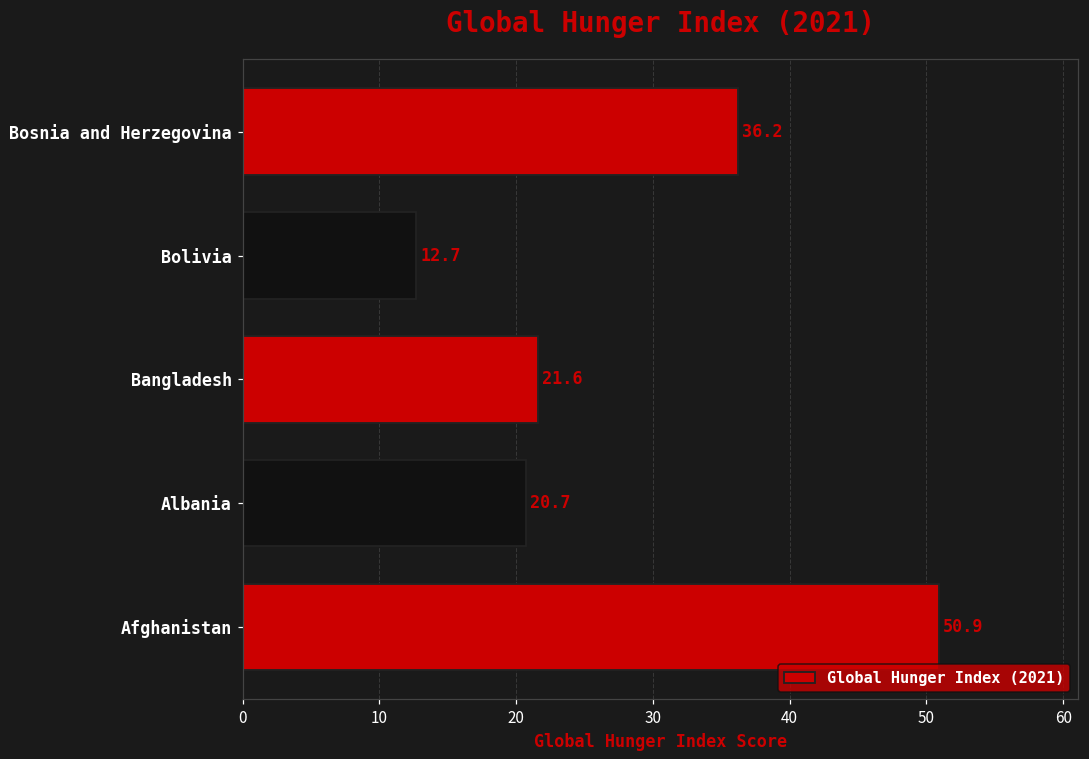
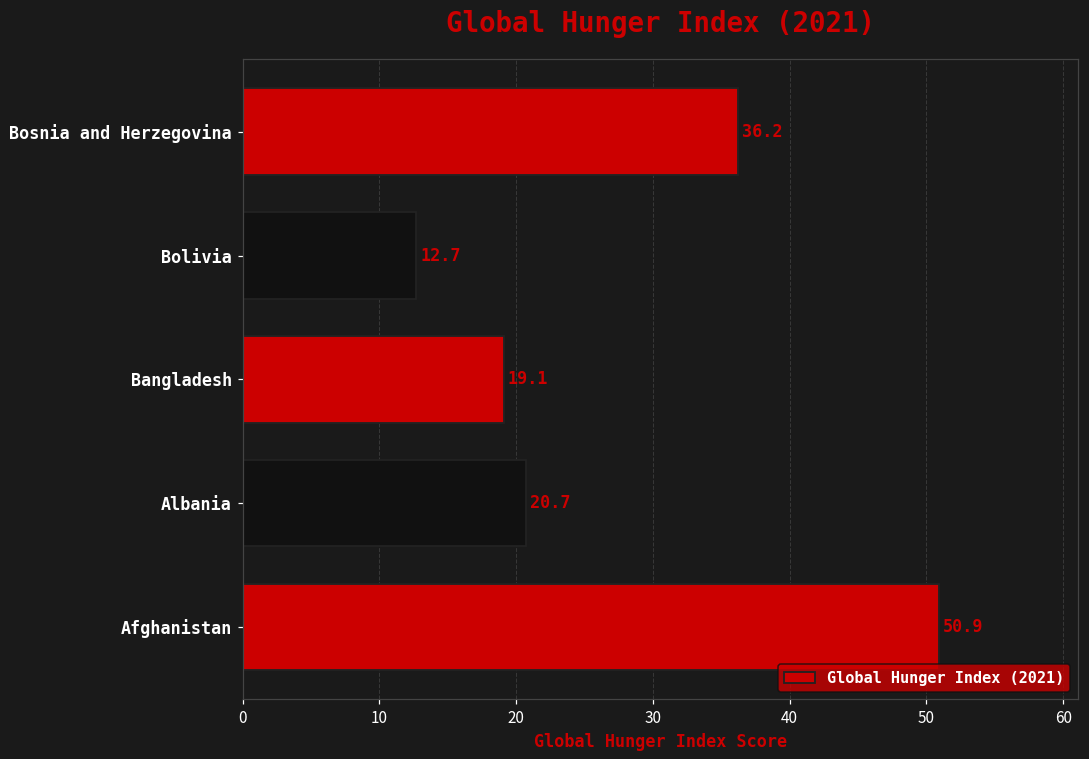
  {
    "Bosnia and Herzegovina": 36.2,
    "Bolivia": 12.7,
-   "Bangladesh": 21.6,
+   "Bangladesh": 19.1,
    "Albania": 20.7,
    "Afghanistan": 50.9
  }
